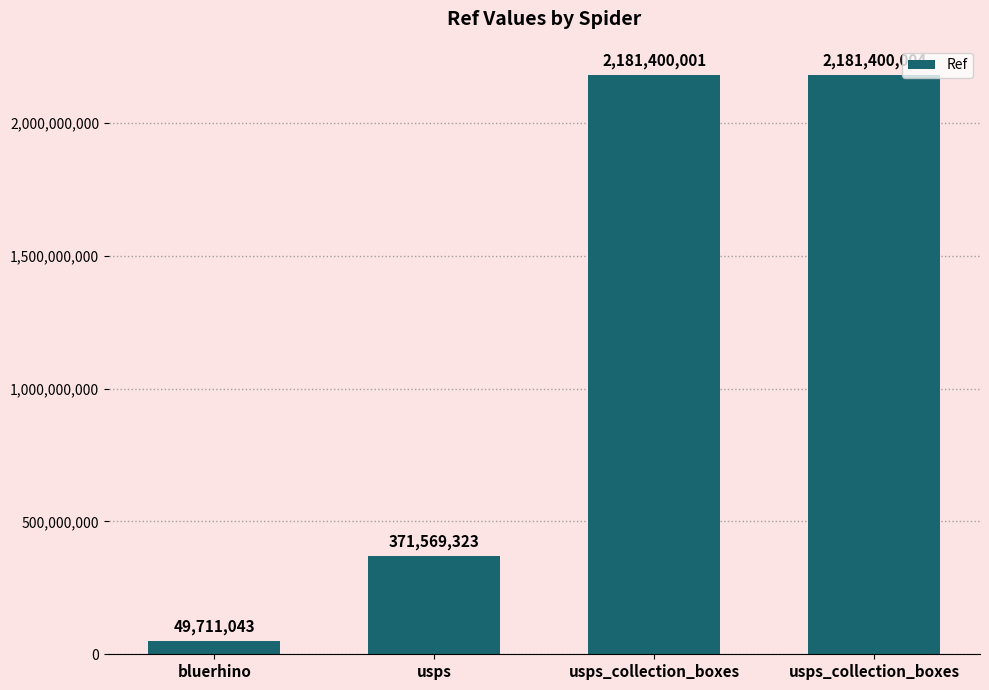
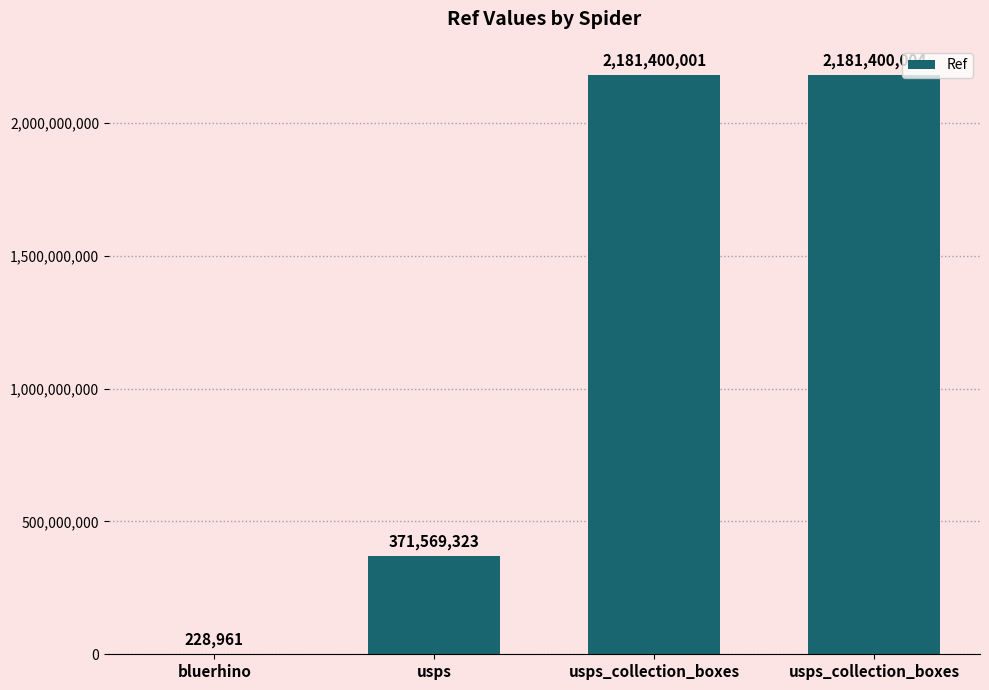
  {
-   "bluerhino": "49,711,043",
+   "bluerhino": "228,961",
    "usps": "371,569,323"
  }
